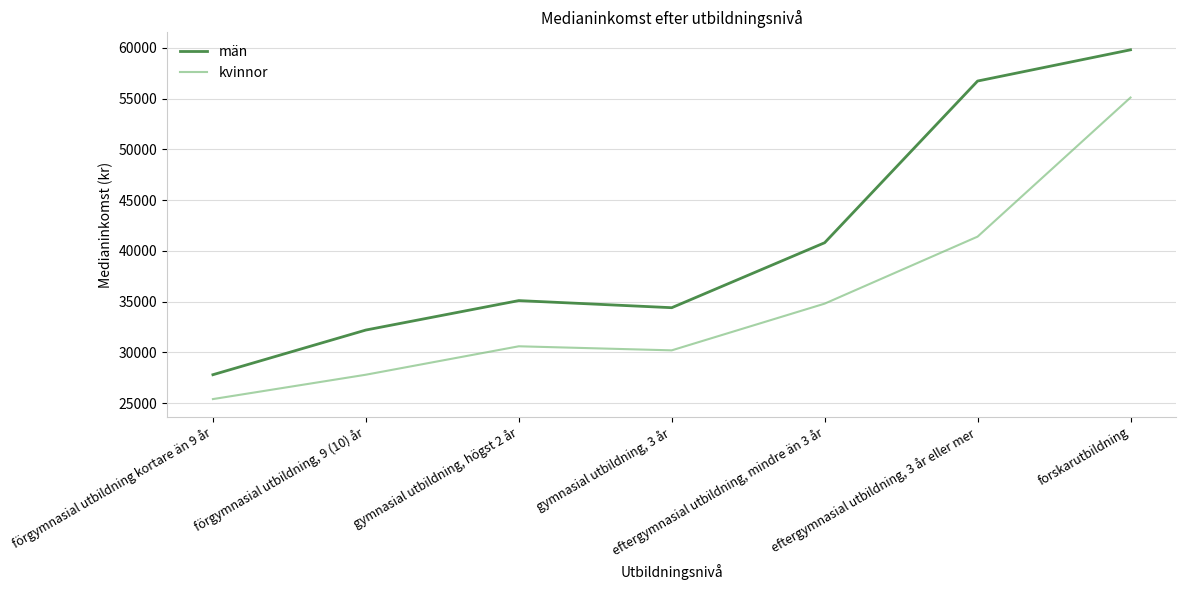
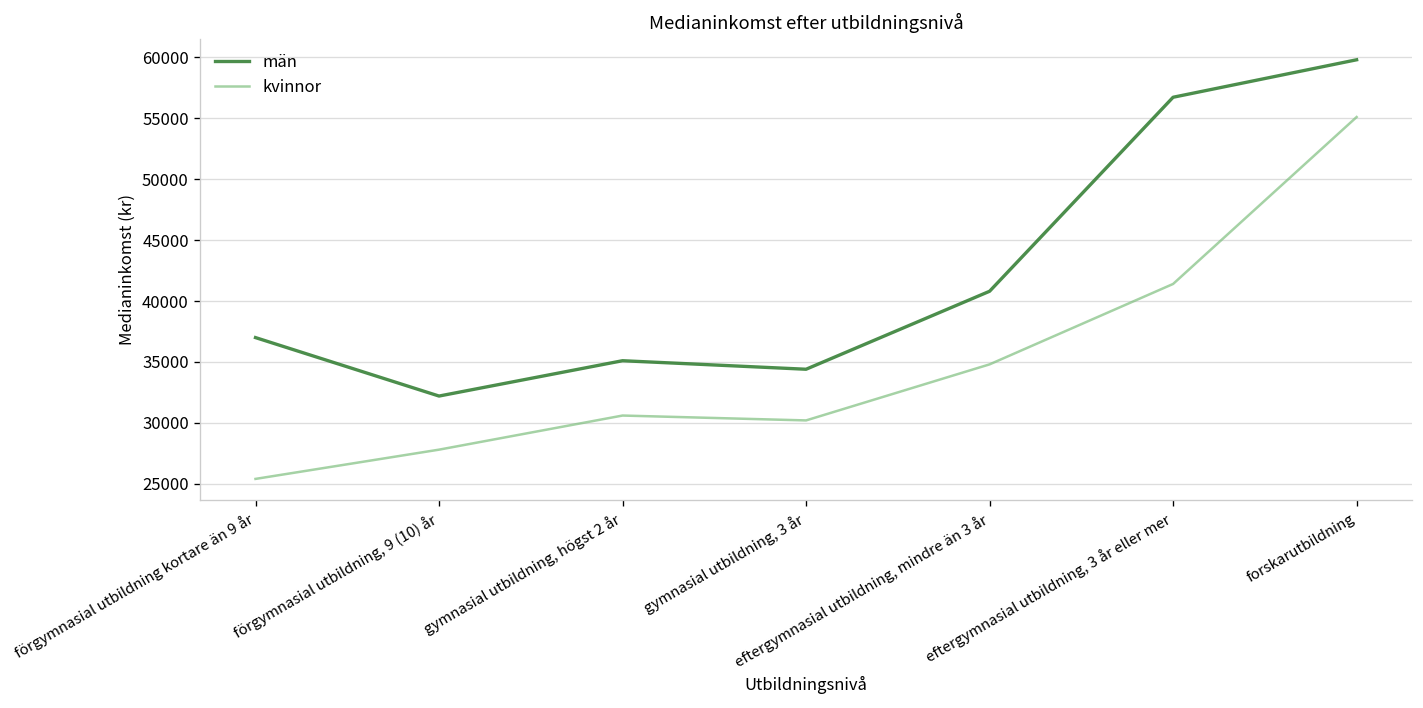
  {
    "män": {
-     "förgymnasial utbildning kortare än 9 år": 27800,
+     "förgymnasial utbildning kortare än 9 år": 37000,
      "förgymnasial utbildning, 9 (10) år": 32200,
      "gymnasial utbildning, högst 2 år": 35100,
      "gymnasial utbildning, 3 år": 34400,
      "eftergymnasial utbildning, mindre än 3 år": 40800,
      "eftergymnasial utbildning, 3 år eller mer": 56700,
      "forskarutbildning": 59800
    },
    "kvinnor": {
      "förgymnasial utbildning kortare än 9 år": 25400,
      "förgymnasial utbildning, 9 (10) år": 27800,
      "gymnasial utbildning, högst 2 år": 30600,
      "gymnasial utbildning, 3 år": 30200,
      "eftergymnasial utbildning, mindre än 3 år": 34800,
      "eftergymnasial utbildning, 3 år eller mer": 41400,
      "forskarutbildning": 55100
    }
  }
